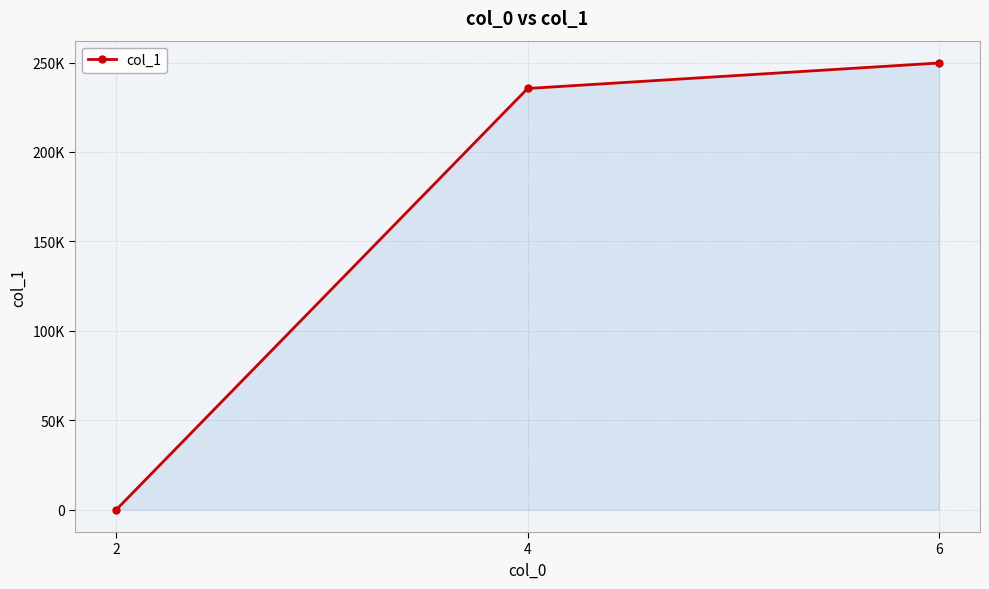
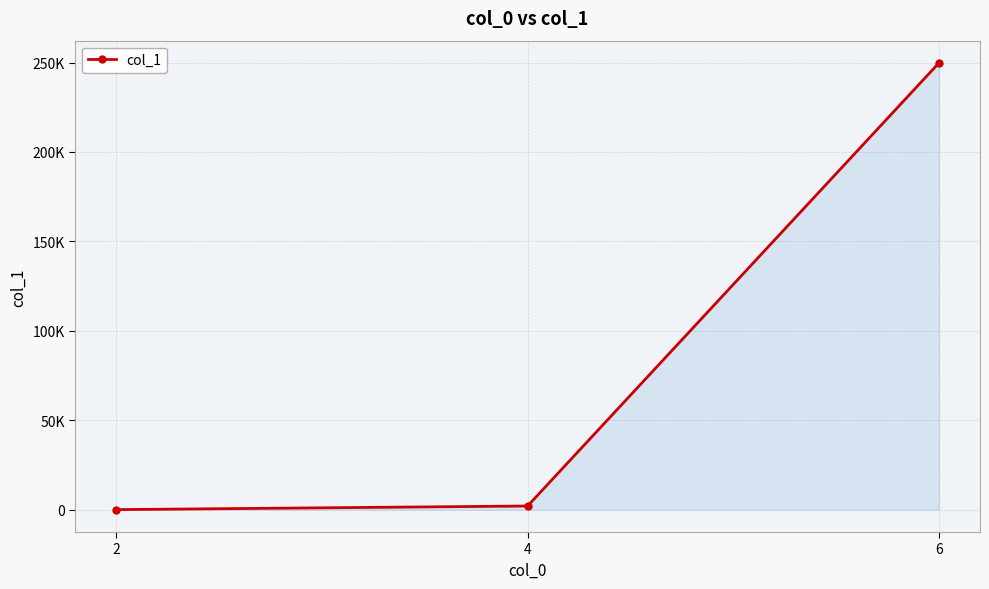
  {
    "2": 0,
-   "4": 235000,
+   "4": 2000,
    "6": 250000
  }
